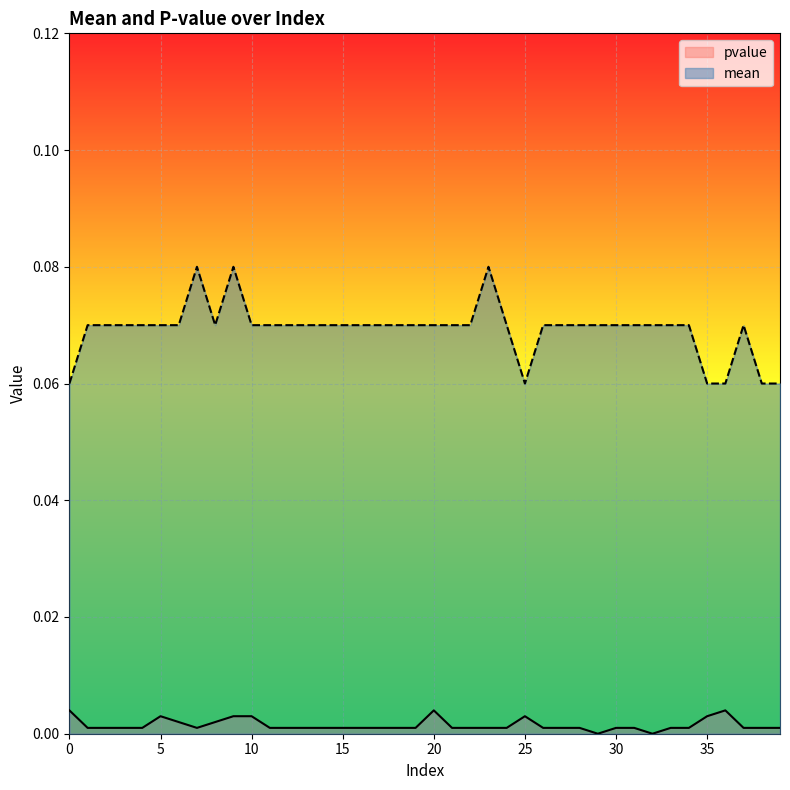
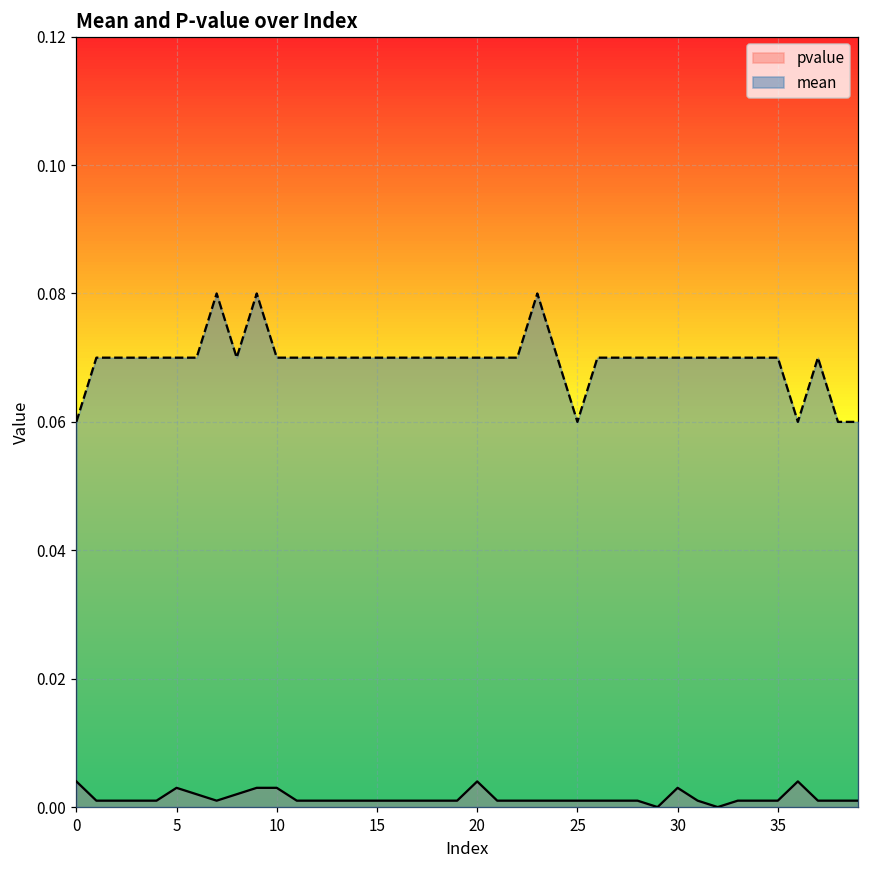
  {
    "pvalue": {
      "0": 0.004,
      "5": 0.003,
      "10": 0.003,
      "15": 0.001,
      "20": 0.004,
-     "25": 0.003,
-     "30": 0.001,
-     "35": 0.003
+     "25": 0.001,
+     "30": 0.003,
+     "35": 0.001
    },
    "mean": {
      "0": 0.06,
      "5": 0.07,
      "10": 0.07,
      "15": 0.07,
      "20": 0.07,
      "25": 0.06,
      "30": 0.07,
-     "35": 0.06
+     "35": 0.07
    }
  }
